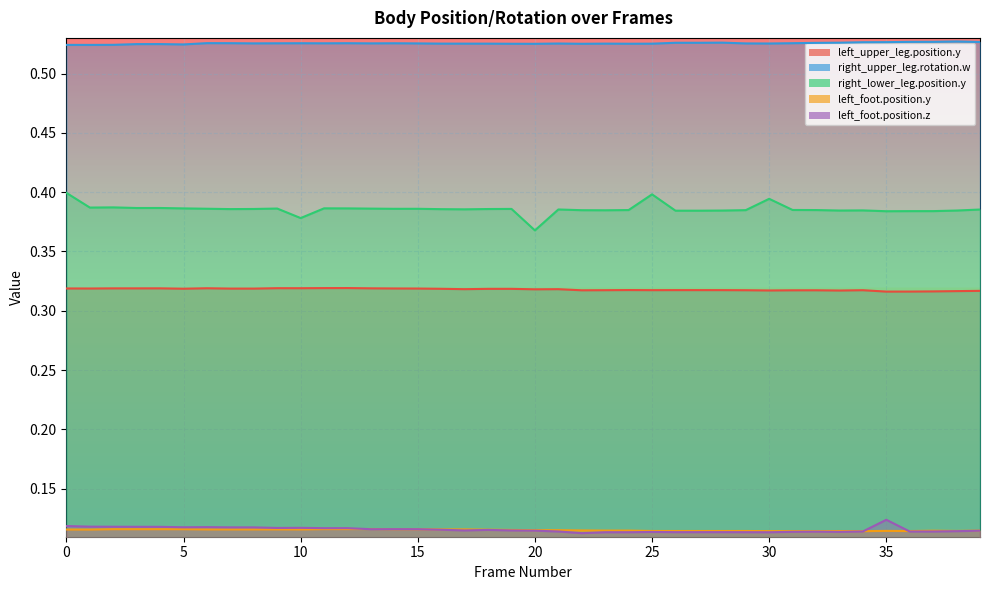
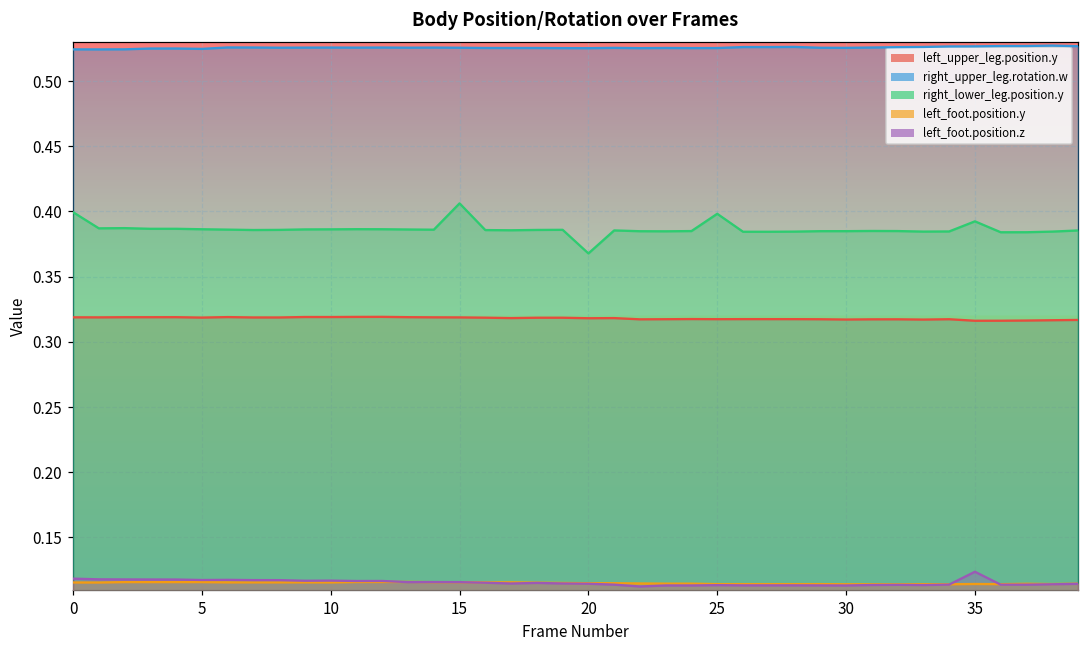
  {
    "right_upper_leg.rotation.w": {
      "0": 0.524,
      "5": 0.525,
      "10": 0.526,
      "15": 0.526,
      "20": 0.525,
      "25": 0.525,
      "30": 0.525,
      "35": 0.527
    },
    "right_lower_leg.position.y": {
      "0": 0.399,
      "5": 0.386,
-     "10": 0.378,
-     "15": 0.386,
+     "10": 0.386,
+     "15": 0.406,
      "20": 0.368,
      "25": 0.398,
-     "30": 0.394,
-     "35": 0.384
+     "30": 0.385,
+     "35": 0.392
    },
    "left_foot.position.z": {
      "0": 0.118,
      "35": 0.124
    }
  }
